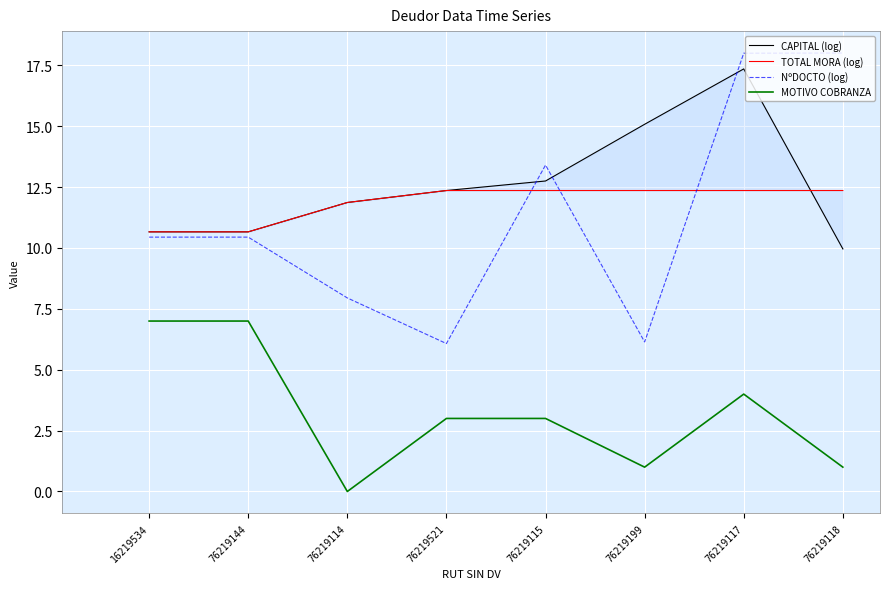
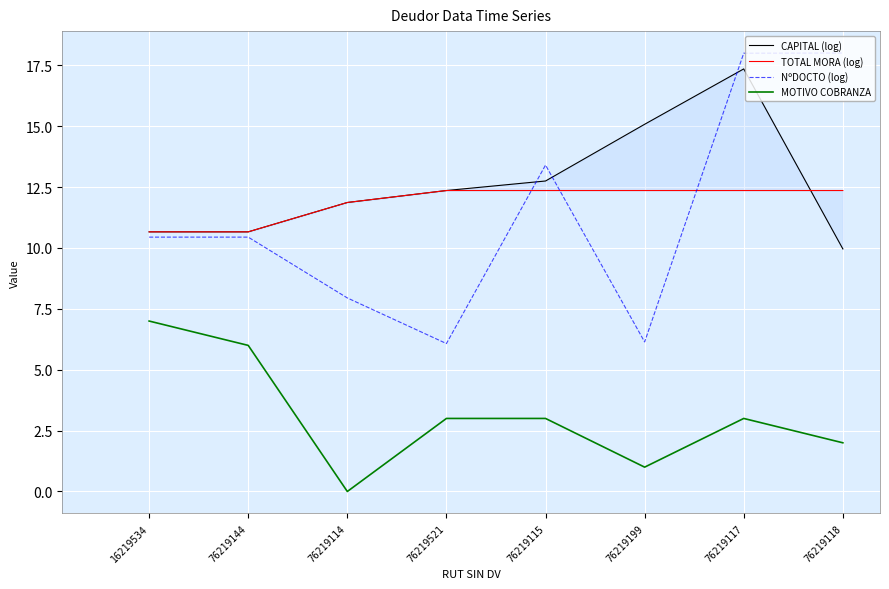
  {
    "CAPITAL (log)": {
      "76219118": 10
    },
    "TOTAL MORA (log)": {
      "76219115": 12.4,
      "76219199": 12.4,
      "76219117": 12.4
    },
    "NºDOCTO (log)": {
      "16219534": 10.4,
      "76219144": 10.4,
      "76219114": 8,
      "76219521": 6,
      "76219115": 13.4,
      "76219199": 6.1,
      "76219117": 18
    },
    "MOTIVO COBRANZA": {
      "16219534": 7,
-     "76219144": 7,
+     "76219144": 6,
      "76219114": 0,
      "76219521": 3,
      "76219115": 3,
      "76219199": 1,
-     "76219117": 4,
-     "76219118": 1
+     "76219117": 3,
+     "76219118": 2
    }
  }
